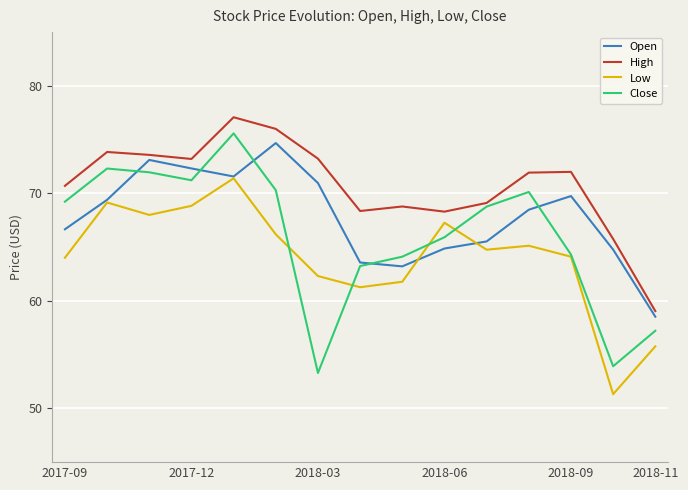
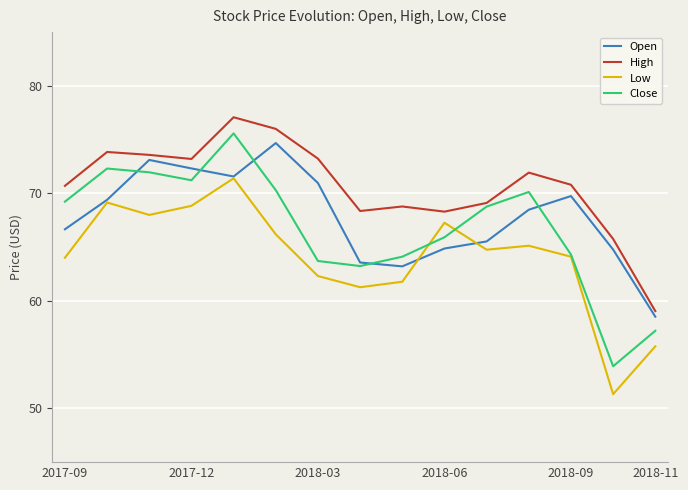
  {
    "Open": {
      "2017-09": 66.7,
      "2017-12": 72.3,
      "2018-03": 71.0,
      "2018-06": 64.9,
      "2018-09": 69.8,
      "2018-11": 58.5
    },
    "High": {
      "2017-09": 70.7,
      "2017-12": 73.2,
      "2018-03": 73.2,
      "2018-06": 68.3,
-     "2018-09": 72.0,
+     "2018-09": 70.8,
      "2018-11": 59.1
    },
    "Low": {
      "2017-09": 64.0,
      "2017-12": 68.8,
      "2018-03": 62.3,
      "2018-06": 67.3,
      "2018-11": 55.8
    },
    "Close": {
      "2017-09": 69.2,
      "2017-12": 71.2,
-     "2018-03": 53.3,
+     "2018-03": 63.7,
      "2018-06": 65.9,
      "2018-11": 57.2
    }
  }
